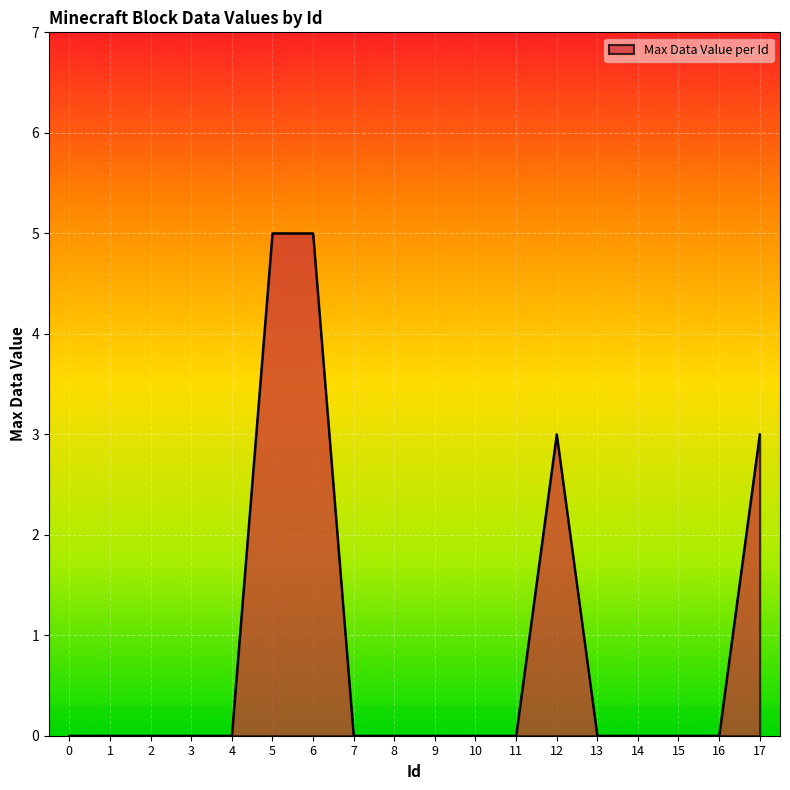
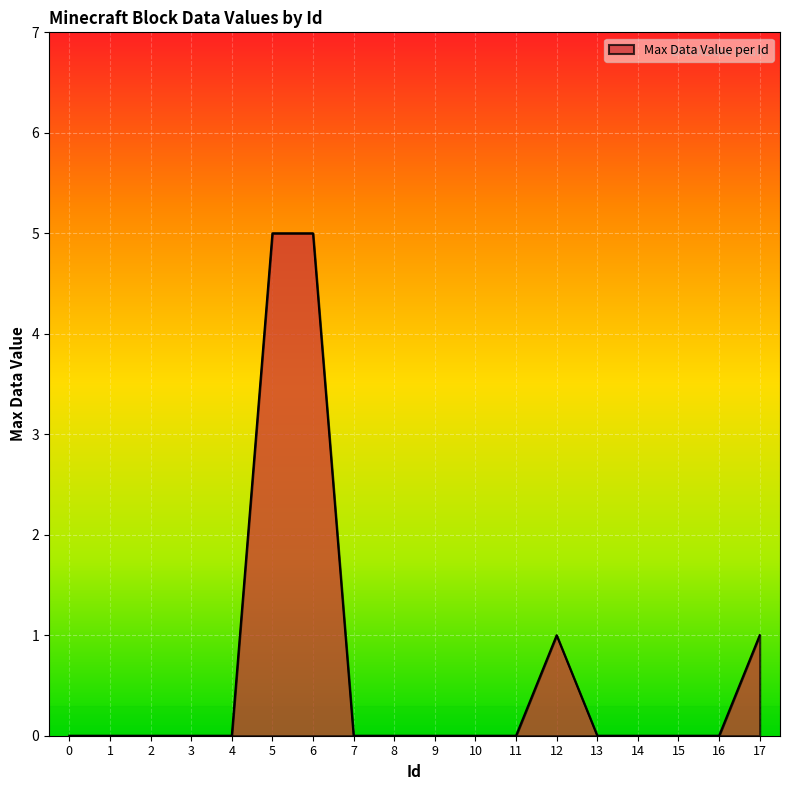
  {
    "0": 0,
    "1": 0,
    "2": 0,
    "3": 0,
    "4": 0,
    "5": 5,
    "6": 5,
    "7": 0,
    "8": 0,
    "9": 0,
    "10": 0,
    "11": 0,
-   "12": 3,
+   "12": 1,
    "13": 0,
    "14": 0,
    "15": 0,
    "16": 0,
-   "17": 3
+   "17": 1
  }
